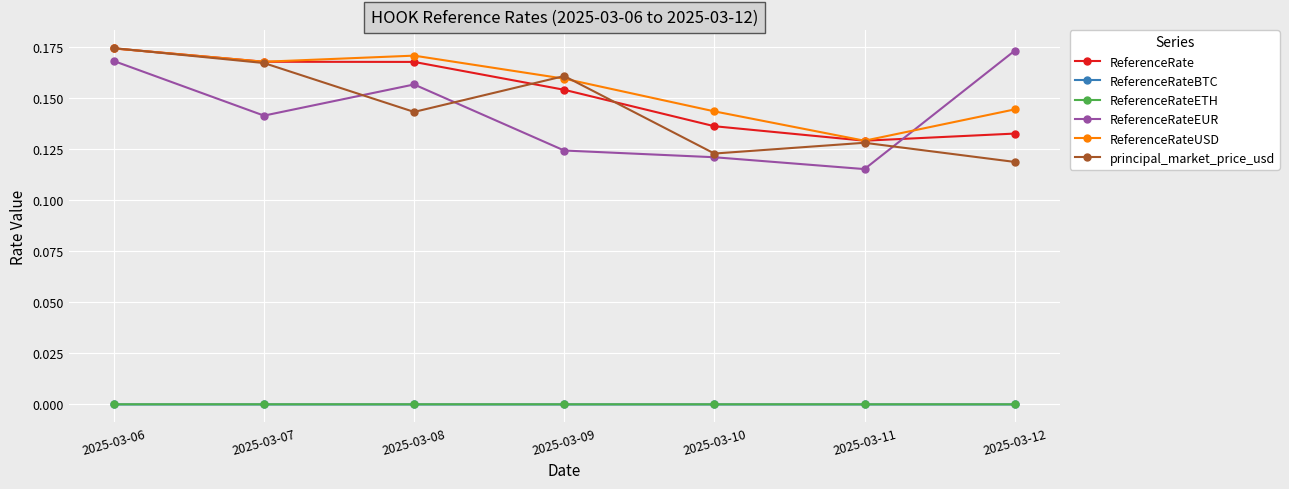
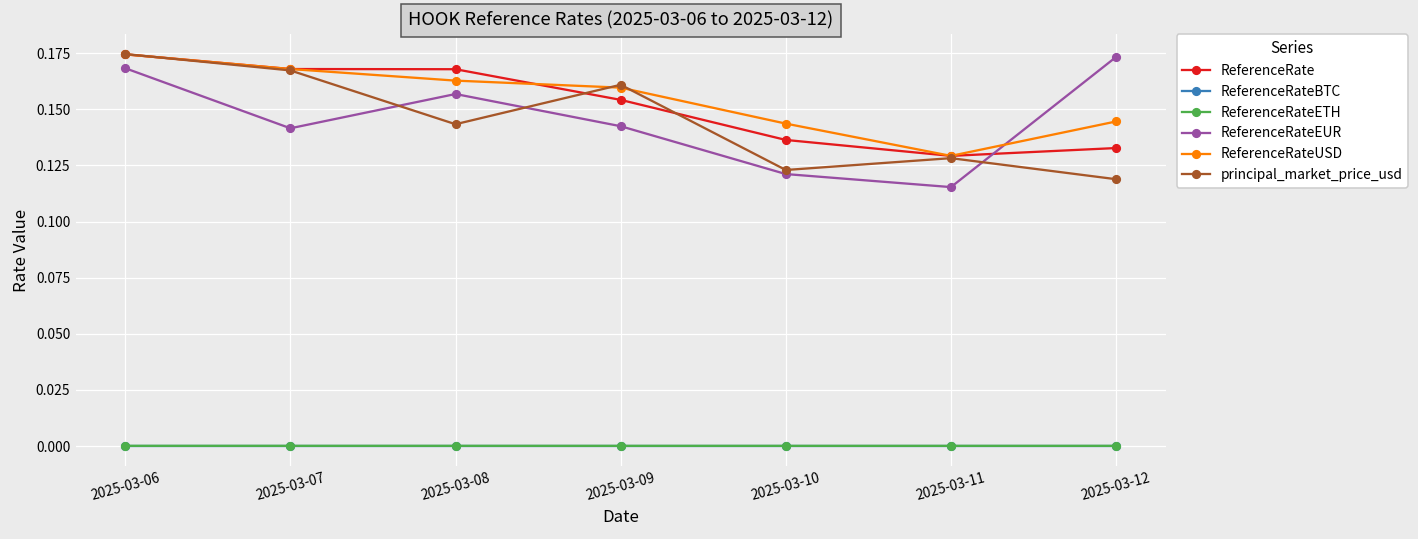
  {
    "ReferenceRate": {
      "2025-03-08": 0.168,
      "2025-03-09": 0.154,
      "2025-03-10": 0.136,
      "2025-03-12": 0.133
    },
    "ReferenceRateEUR": {
      "2025-03-06": 0.168,
      "2025-03-07": 0.142,
      "2025-03-08": 0.157,
-     "2025-03-09": 0.124,
+     "2025-03-09": 0.142,
      "2025-03-10": 0.121,
      "2025-03-11": 0.115,
      "2025-03-12": 0.173
    },
    "ReferenceRateUSD": {
-     "2025-03-08": 0.171,
+     "2025-03-08": 0.163,
      "2025-03-09": 0.160,
      "2025-03-10": 0.144,
      "2025-03-12": 0.145
    },
    "principal_market_price_usd": {
      "2025-03-08": 0.143,
      "2025-03-09": 0.161,
      "2025-03-10": 0.123,
      "2025-03-12": 0.119
    }
  }
